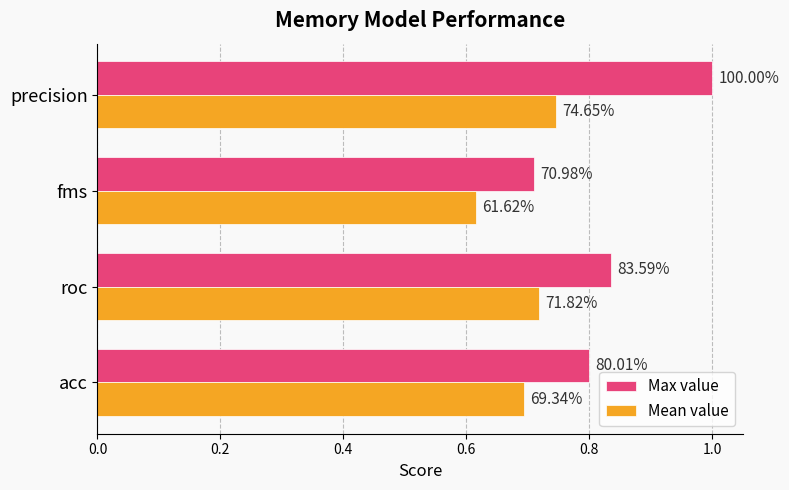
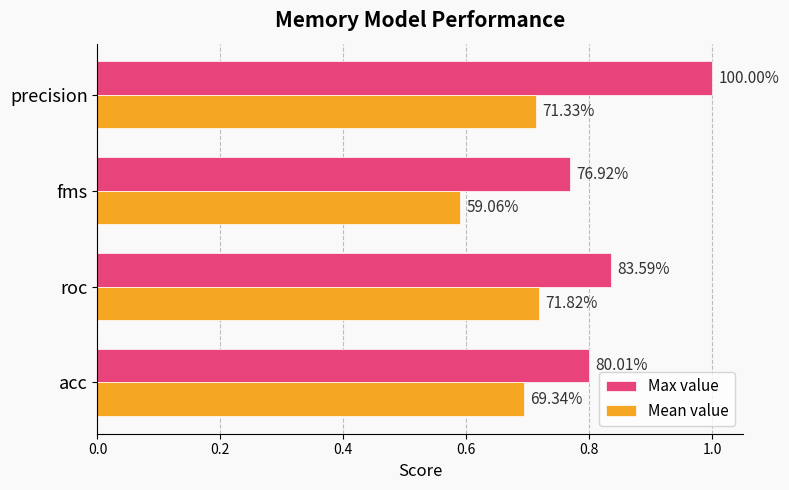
  {
    "Max value": {
      "precision": "100.00%",
-     "fms": "70.98%",
+     "fms": "76.92%",
      "roc": "83.59%"
    },
    "Mean value": {
-     "precision": "74.65%",
-     "fms": "61.62%",
+     "precision": "71.33%",
+     "fms": "59.06%",
      "roc": "71.82%",
      "acc": "69.34%"
    }
  }
